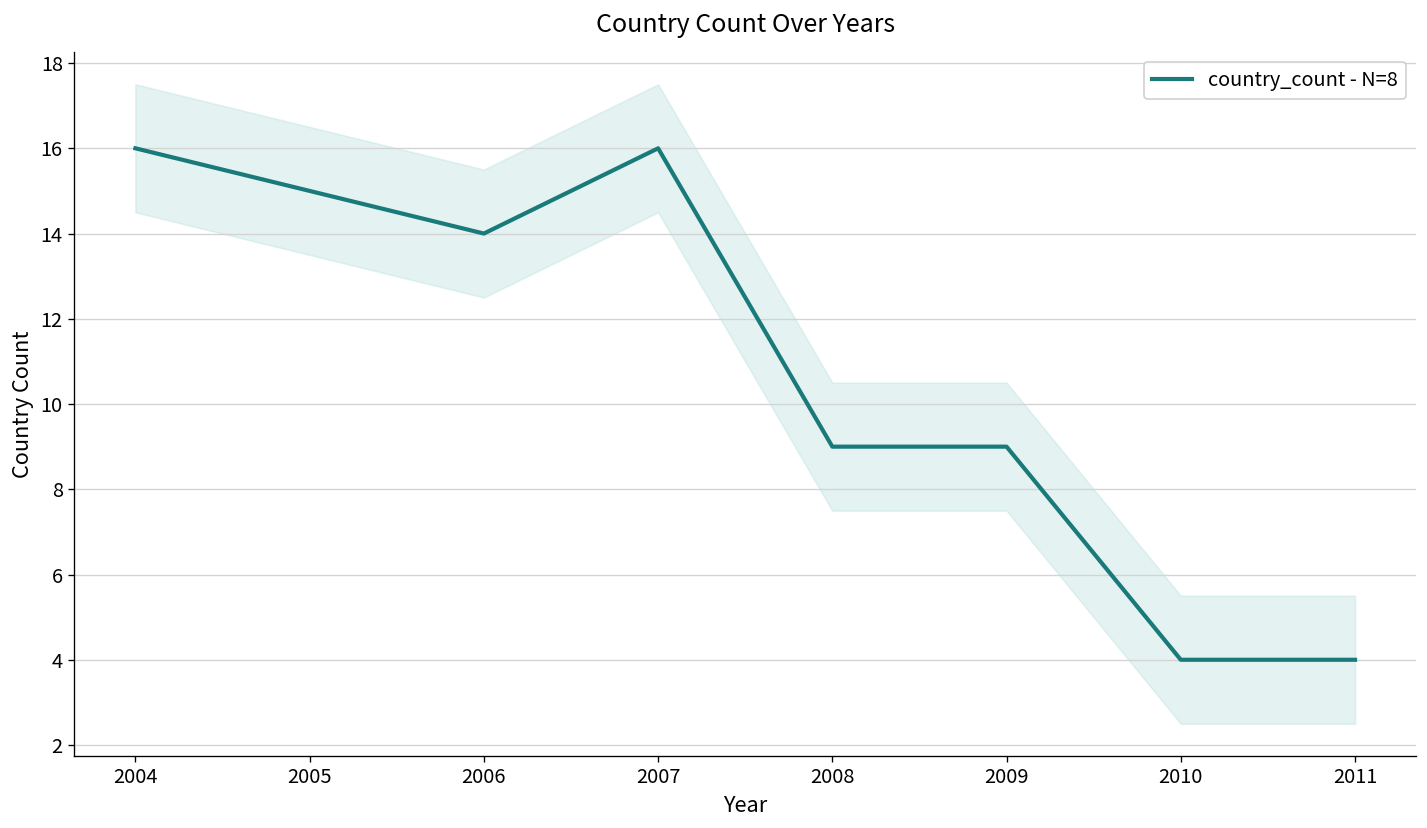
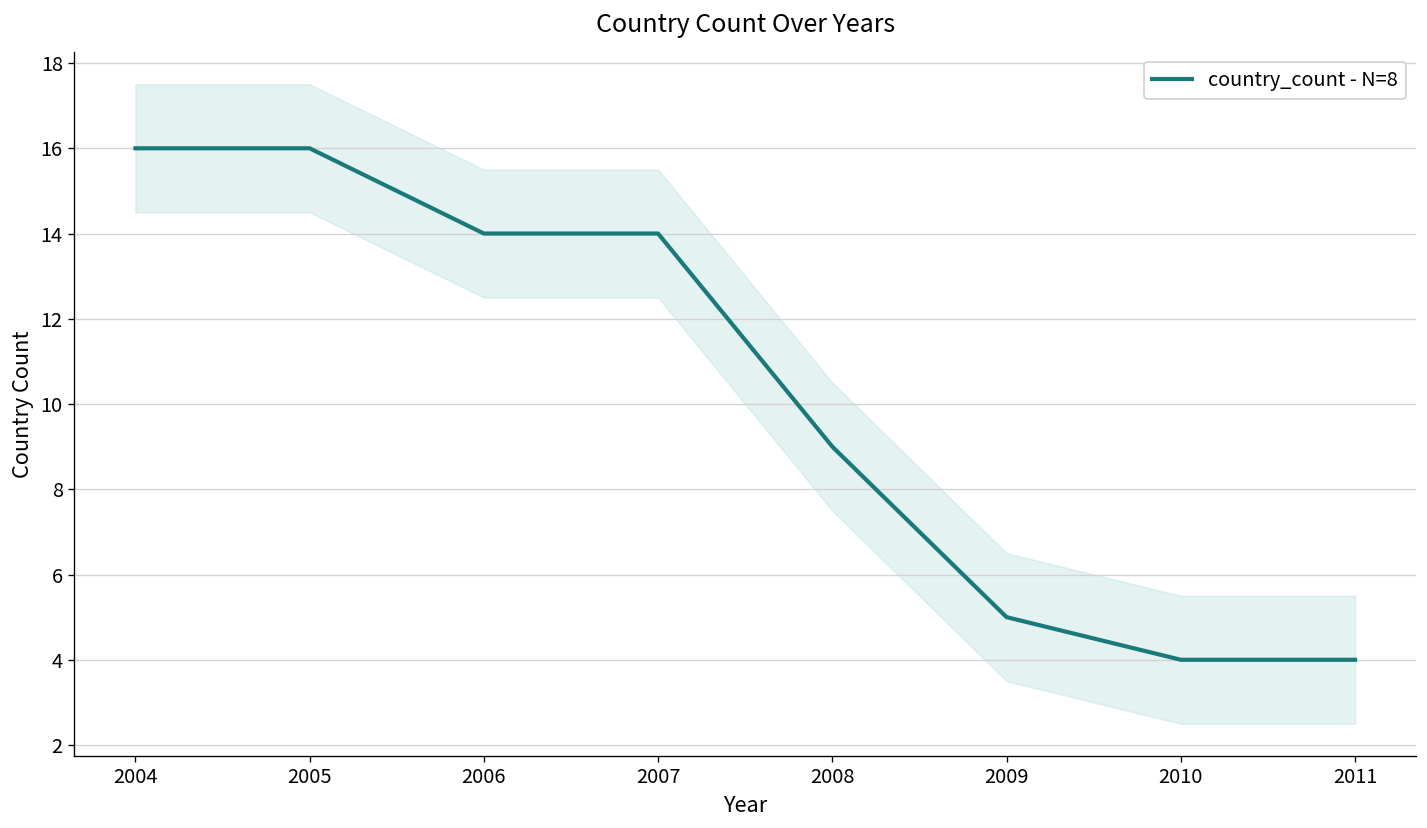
  {
    "country_count - N=8": {
      "2004": 16,
-     "2005": 15,
+     "2005": 16,
      "2006": 14,
-     "2007": 16,
+     "2007": 14,
      "2008": 9,
-     "2009": 9,
+     "2009": 5,
      "2010": 4,
      "2011": 4
    }
  }
